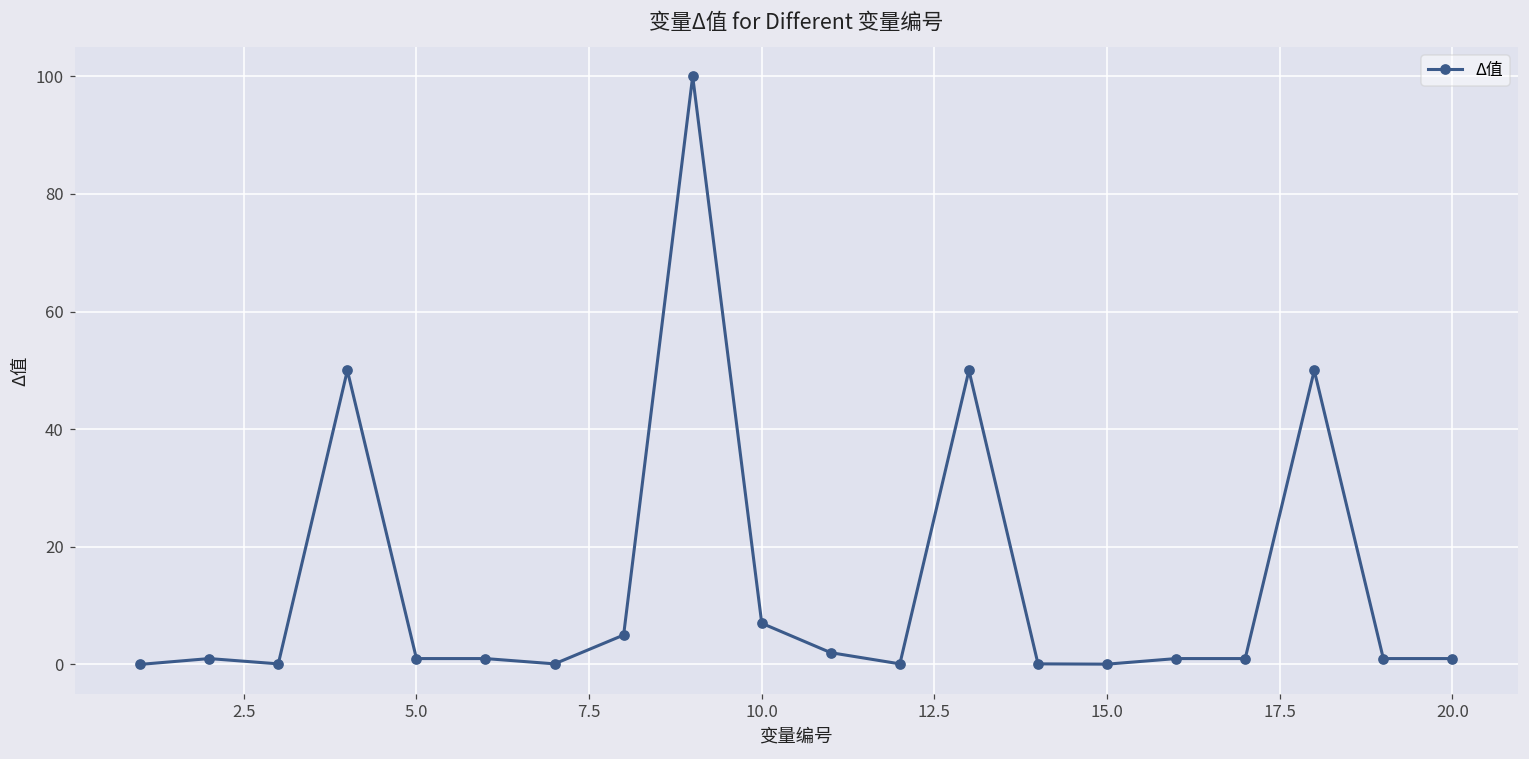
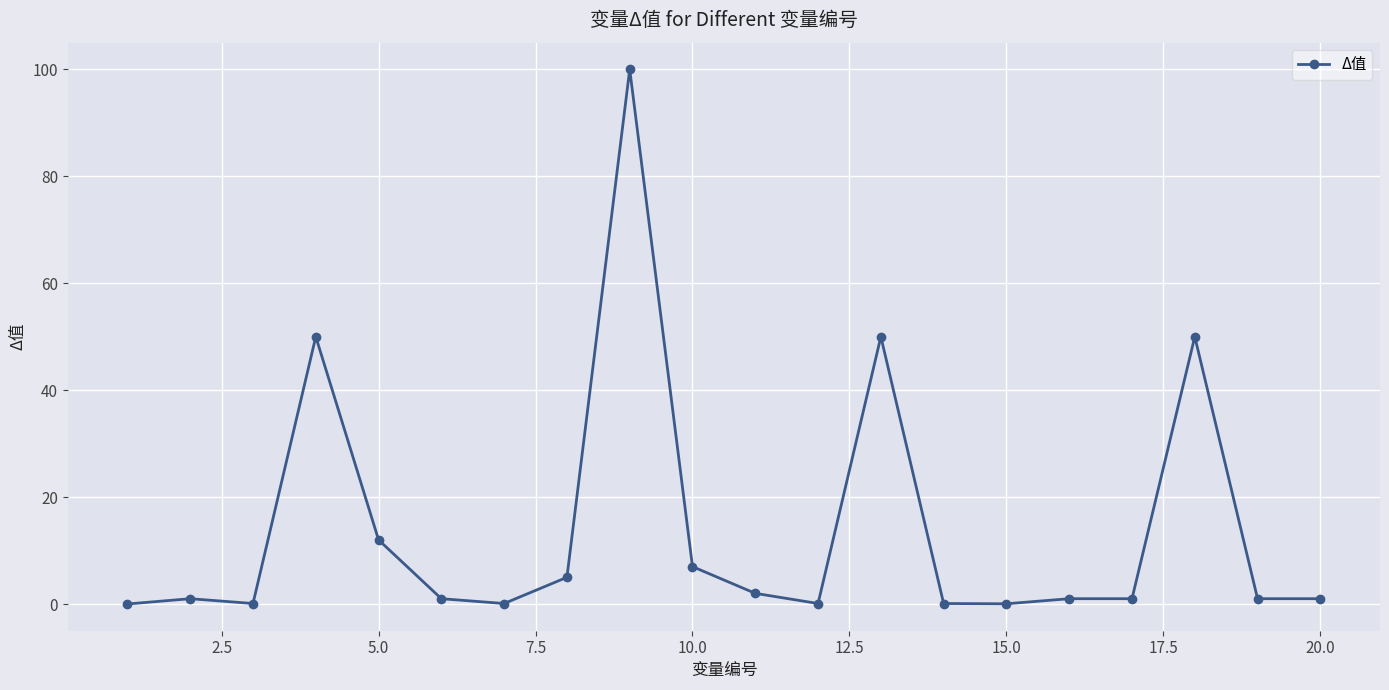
  {
-   "5.0": 1,
+   "5.0": 12,
    "10.0": 7,
    "15.0": 0,
    "20.0": 1
  }
